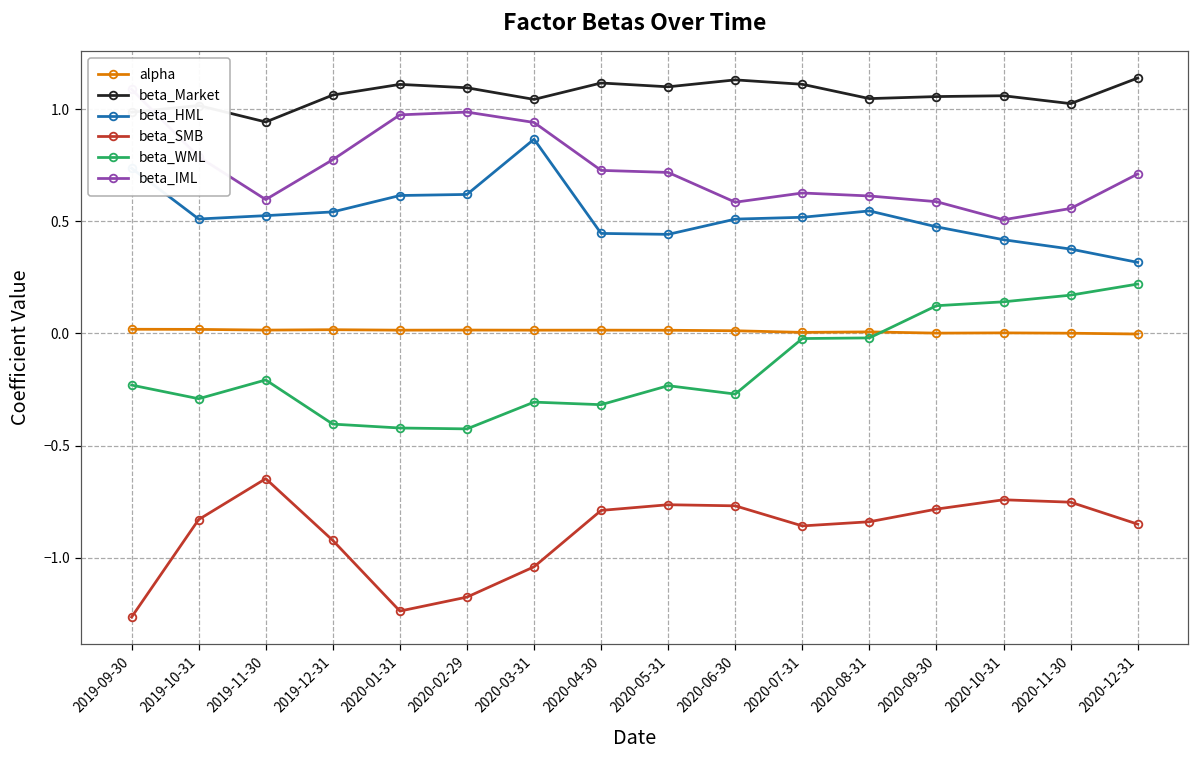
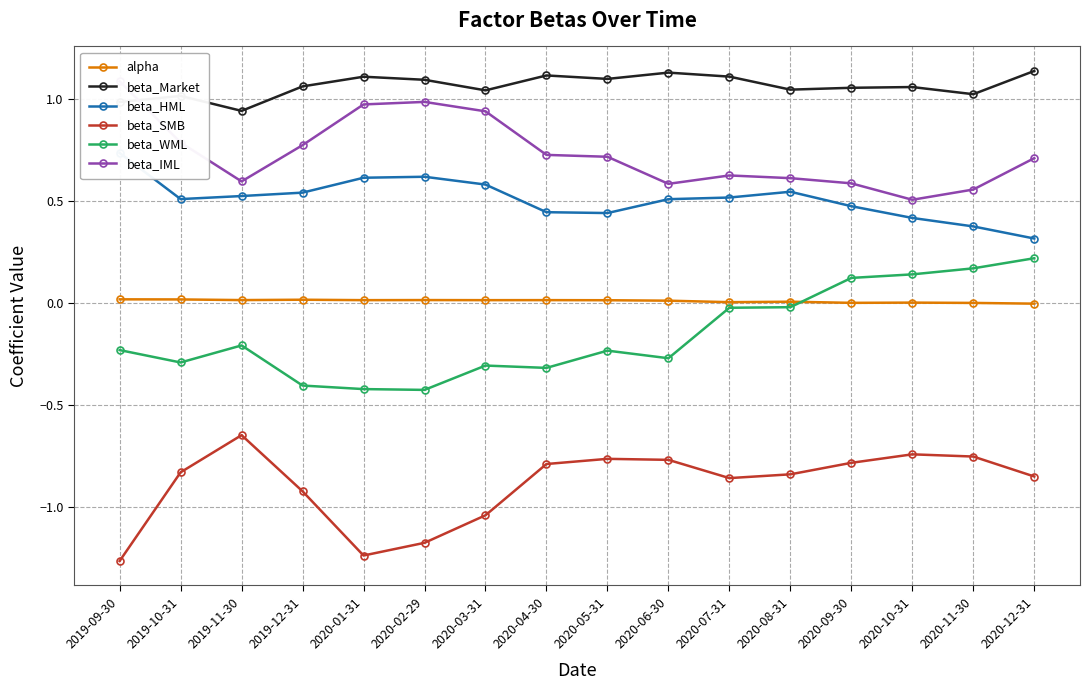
  {
    "alpha": {
      "2019-09-30": 0.02,
      "2019-10-31": 0.02,
      "2019-11-30": 0.01,
      "2019-12-31": 0.02,
      "2020-01-31": 0.01,
      "2020-02-29": 0.01,
      "2020-03-31": 0.01,
      "2020-04-30": 0.01,
      "2020-05-31": 0.01,
      "2020-06-30": 0.01,
      "2020-07-31": 0.00,
      "2020-08-31": 0.01,
      "2020-09-30": 0.00,
      "2020-10-31": 0.00,
      "2020-11-30": 0.00,
      "2020-12-31": 0.00
    },
    "beta_Market": {
      "2019-11-30": 0.94,
      "2019-12-31": 1.06,
      "2020-01-31": 1.11,
      "2020-02-29": 1.09,
      "2020-03-31": 1.04,
      "2020-04-30": 1.12,
      "2020-05-31": 1.10,
      "2020-06-30": 1.13,
      "2020-07-31": 1.11,
      "2020-08-31": 1.05,
      "2020-09-30": 1.06,
      "2020-10-31": 1.06,
      "2020-11-30": 1.02,
      "2020-12-31": 1.14
    },
    "beta_HML": {
      "2019-10-31": 0.51,
      "2019-11-30": 0.52,
      "2019-12-31": 0.54,
      "2020-01-31": 0.61,
      "2020-02-29": 0.62,
-     "2020-03-31": 0.87,
+     "2020-03-31": 0.58,
      "2020-04-30": 0.45,
      "2020-05-31": 0.44,
      "2020-06-30": 0.51,
      "2020-07-31": 0.52,
      "2020-08-31": 0.55,
      "2020-09-30": 0.48,
      "2020-10-31": 0.42,
      "2020-11-30": 0.38,
      "2020-12-31": 0.32
    },
    "beta_SMB": {
      "2019-09-30": -1.26,
      "2019-10-31": -0.83,
      "2019-11-30": -0.65,
      "2019-12-31": -0.92,
      "2020-01-31": -1.24,
      "2020-02-29": -1.18,
      "2020-03-31": -1.04,
      "2020-04-30": -0.79,
      "2020-05-31": -0.76,
      "2020-06-30": -0.77,
      "2020-07-31": -0.86,
      "2020-08-31": -0.84,
      "2020-09-30": -0.78,
      "2020-10-31": -0.74,
      "2020-11-30": -0.75,
      "2020-12-31": -0.85
    },
    "beta_WML": {
      "2019-09-30": -0.23,
      "2019-10-31": -0.29,
      "2019-11-30": -0.21,
      "2019-12-31": -0.40,
      "2020-01-31": -0.42,
      "2020-02-29": -0.43,
      "2020-03-31": -0.31,
      "2020-04-30": -0.32,
      "2020-05-31": -0.23,
      "2020-06-30": -0.27,
      "2020-07-31": -0.02,
      "2020-08-31": -0.02,
      "2020-09-30": 0.12,
      "2020-10-31": 0.14,
      "2020-11-30": 0.17,
      "2020-12-31": 0.22
    },
    "beta_IML": {
      "2019-11-30": 0.60,
      "2019-12-31": 0.77,
      "2020-01-31": 0.97,
      "2020-02-29": 0.99,
      "2020-03-31": 0.94,
      "2020-04-30": 0.73,
      "2020-05-31": 0.72,
      "2020-06-30": 0.58,
      "2020-07-31": 0.63,
      "2020-08-31": 0.61,
      "2020-09-30": 0.59,
      "2020-10-31": 0.51,
      "2020-11-30": 0.56,
      "2020-12-31": 0.71
    }
  }
